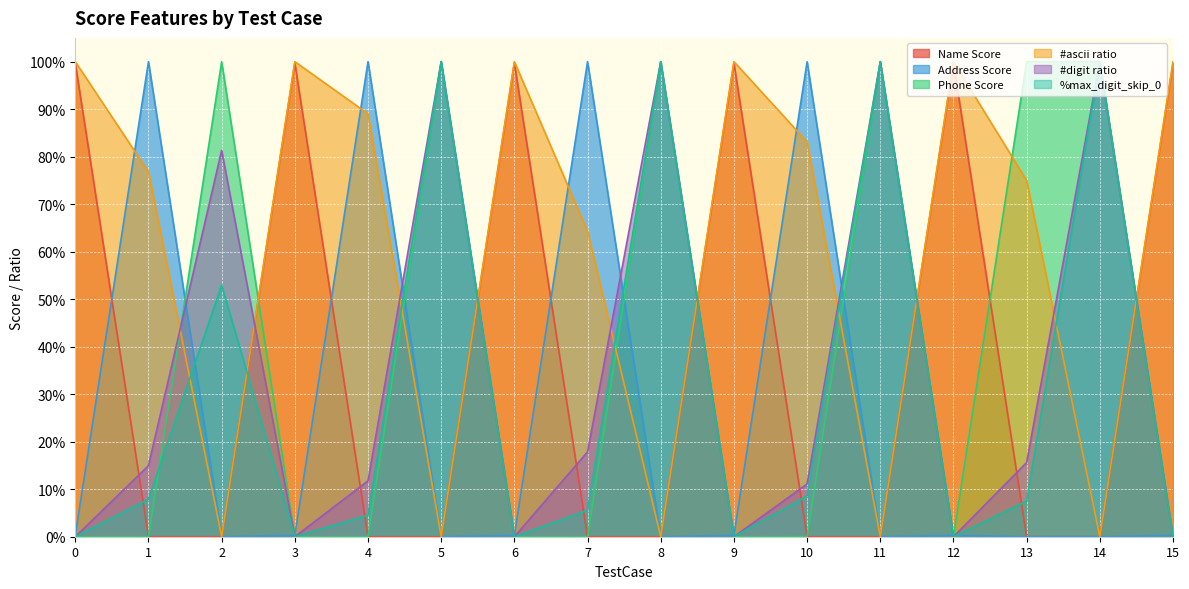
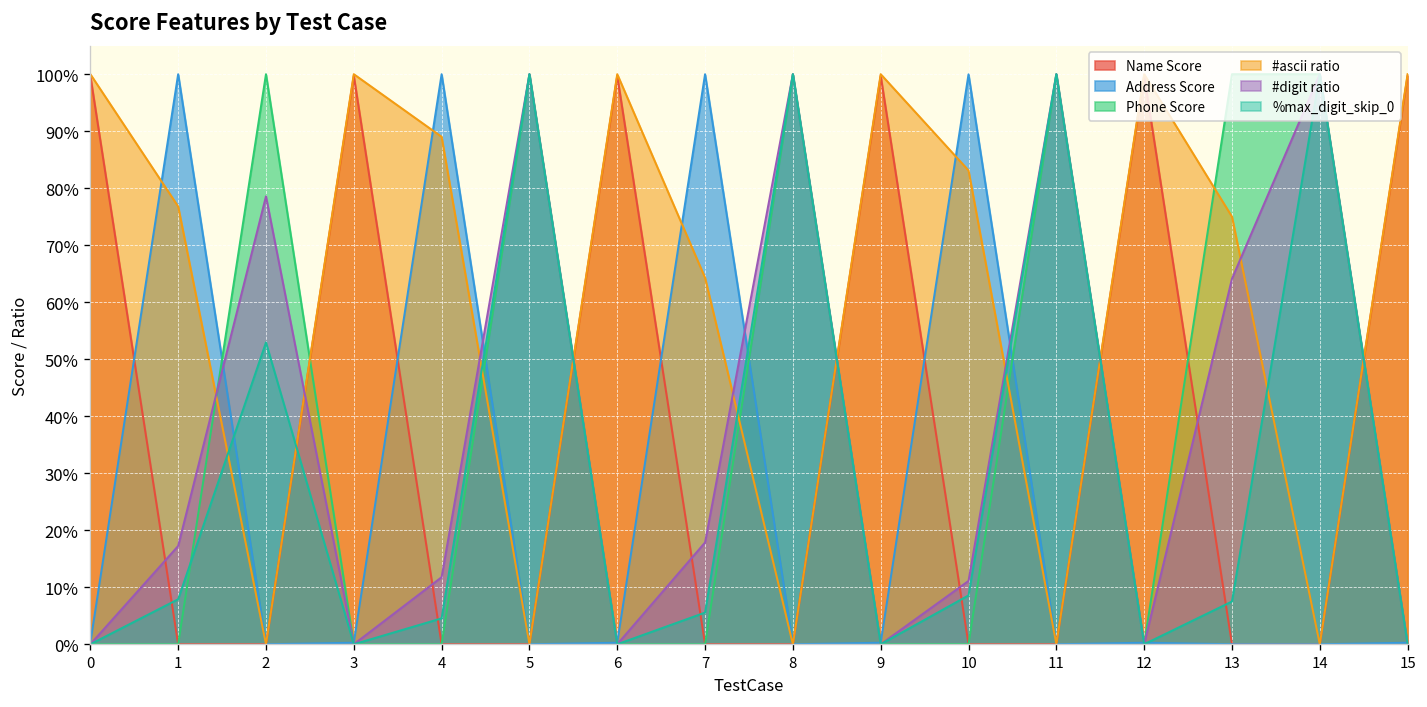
  {
    "Address Score": {
      "1": "100%",
      "4": "100%",
      "7": "100%",
      "10": "100%"
    },
    "#ascii ratio": {
      "1": "77%",
      "4": "89%",
      "7": "64%",
      "10": "83%",
      "13": "75%"
    },
    "#digit ratio": {
-     "1": "15%",
-     "2": "81%",
+     "1": "17%",
+     "2": "79%",
      "4": "12%",
      "7": "18%",
      "10": "11%",
-     "13": "16%"
+     "13": "64%"
    }
  }
